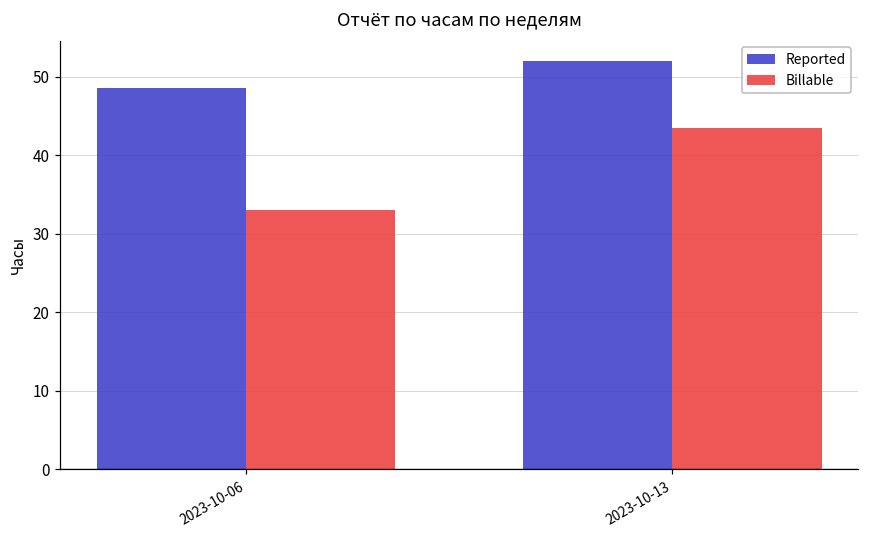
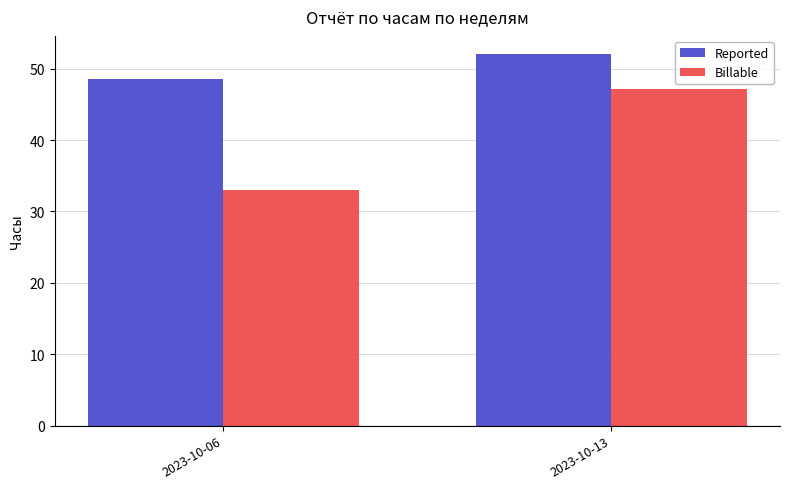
  {
    "Reported": {
      "2023-10-06": 49,
      "2023-10-13": 52
    },
    "Billable": {
      "2023-10-06": 33,
-     "2023-10-13": 44
+     "2023-10-13": 47
    }
  }
